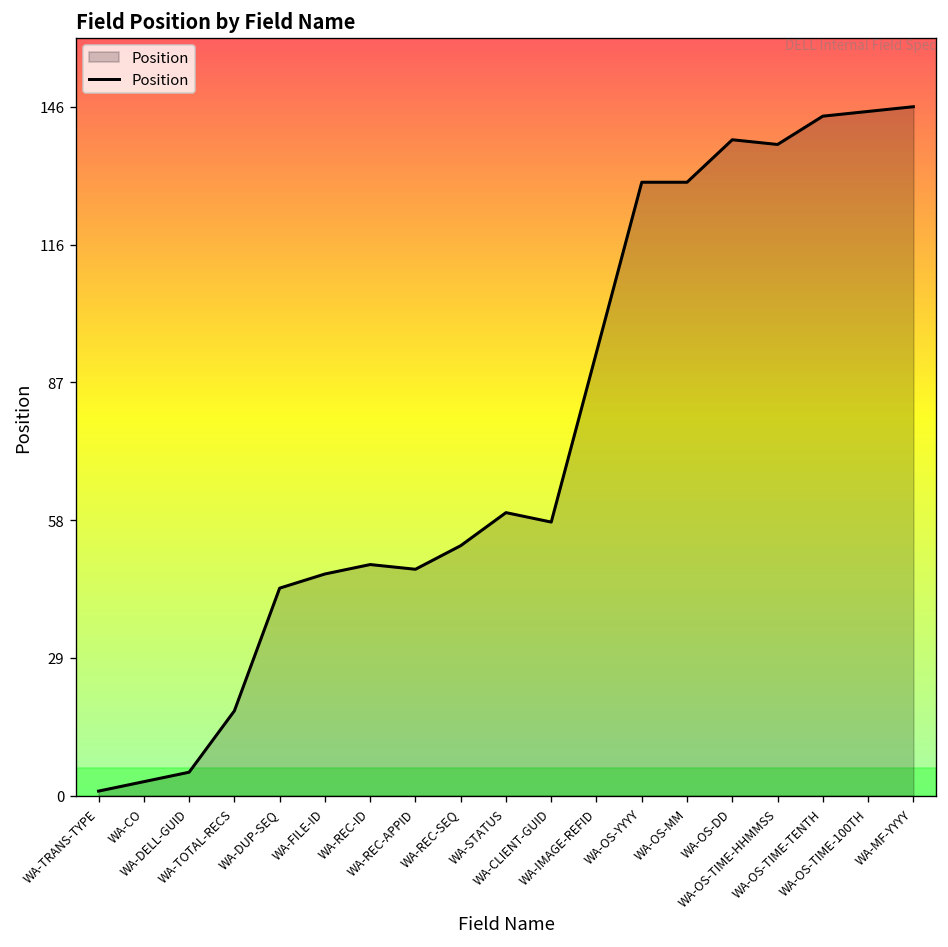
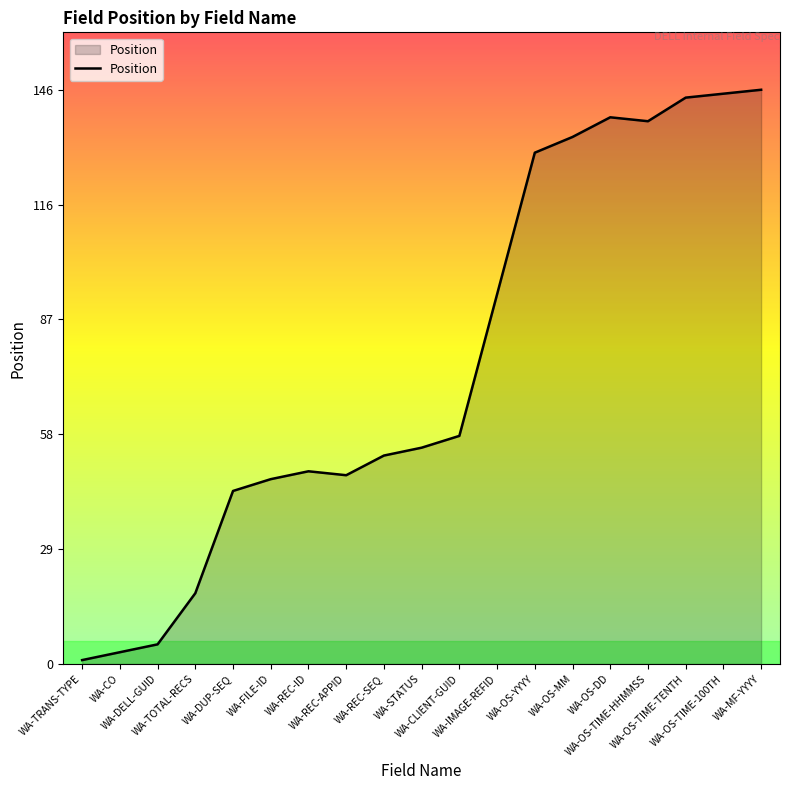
  {
    "WA-TOTAL-RECS": 18,
    "WA-DUP-SEQ": 44,
    "WA-FILE-ID": 47,
    "WA-REC-ID": 49,
    "WA-REC-APPID": 48,
    "WA-REC-SEQ": 53,
-   "WA-STATUS": 60,
+   "WA-STATUS": 55,
    "WA-CLIENT-GUID": 58,
    "WA-IMAGE-REFID": 94,
    "WA-OS-YYYY": 130,
-   "WA-OS-MM": 130,
+   "WA-OS-MM": 134,
    "WA-OS-DD": 139,
    "WA-OS-TIME-HHMMSS": 138,
    "WA-OS-TIME-TENTH": 144,
    "WA-OS-TIME-100TH": 145,
    "WA-MF-YYYY": 146
  }
